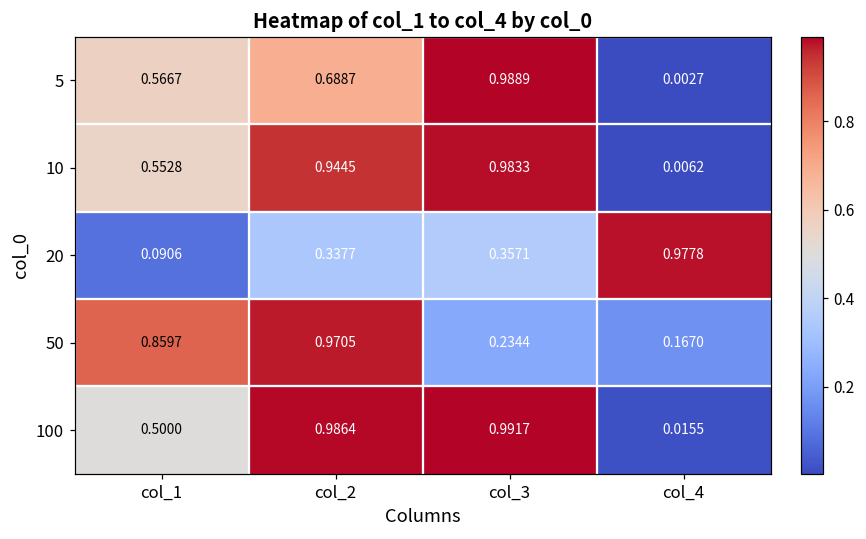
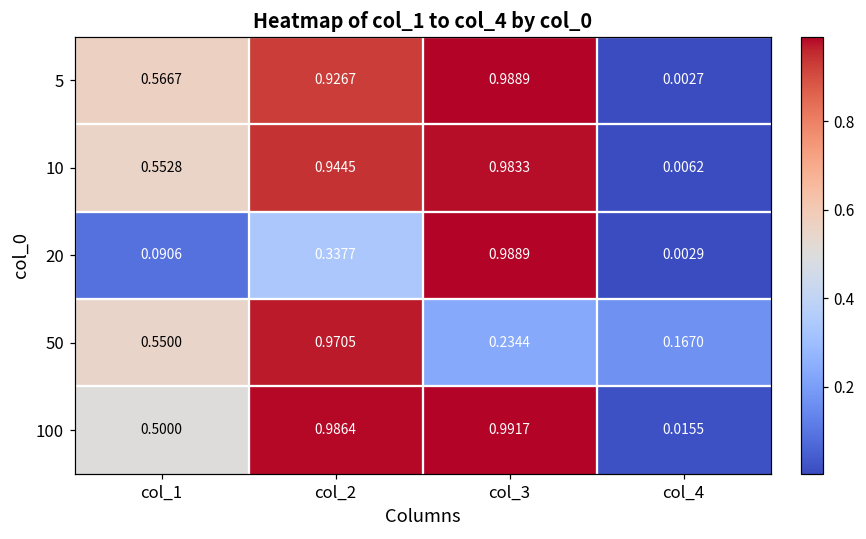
  {
    "5": {
      "col_1": 0.5667,
-     "col_2": 0.6887,
+     "col_2": 0.9267,
      "col_3": 0.9889,
      "col_4": 0.0027
    },
    "10": {
      "col_1": 0.5528,
      "col_2": 0.9445,
      "col_3": 0.9833,
      "col_4": 0.0062
    },
    "20": {
      "col_1": 0.0906,
      "col_2": 0.3377,
-     "col_3": 0.3571,
-     "col_4": 0.9778
+     "col_3": 0.9889,
+     "col_4": 0.0029
    },
    "50": {
-     "col_1": 0.8597,
+     "col_1": 0.5500,
      "col_2": 0.9705,
      "col_3": 0.2344,
      "col_4": 0.1670
    },
    "100": {
      "col_1": 0.5000,
      "col_2": 0.9864,
      "col_3": 0.9917,
      "col_4": 0.0155
    }
  }
